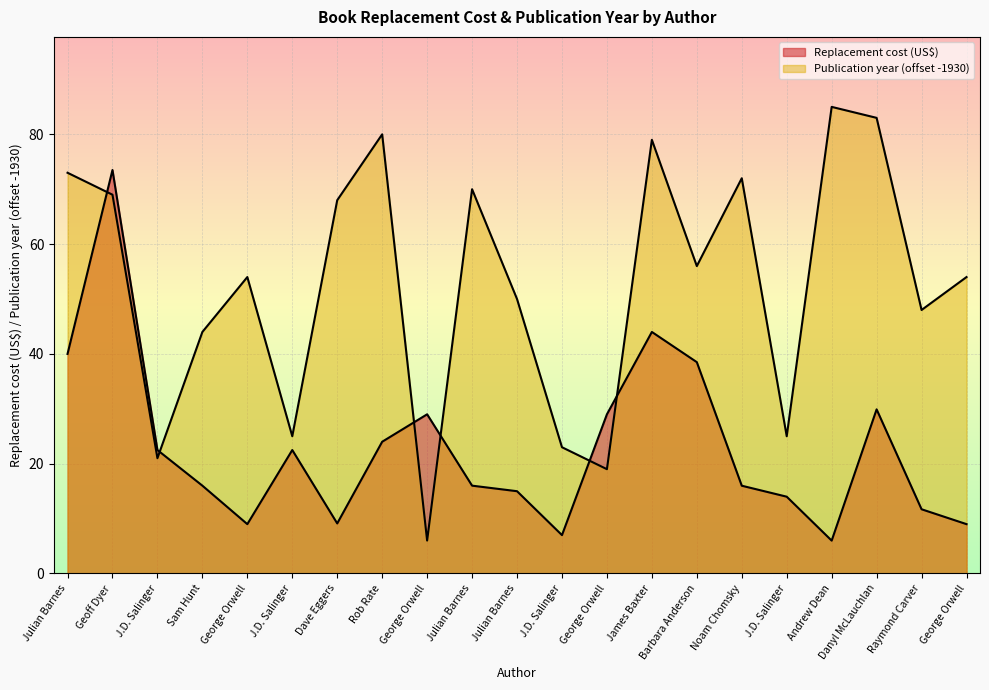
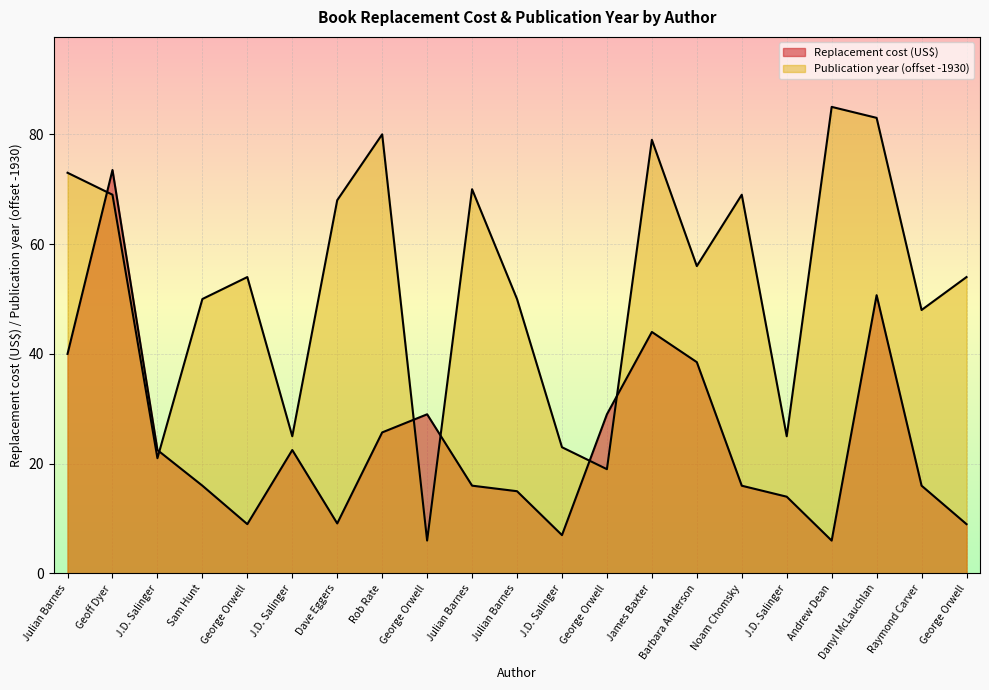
  {
    "Replacement cost (US$)": {
      "Geoff Dyer": 74,
      "Sam Hunt": 16,
      "Dave Eggers": 9,
-     "Rob Rate": 24,
+     "Rob Rate": 26,
      "James Baxter": 44,
      "Barbara Anderson": 39,
      "Noam Chomsky": 16,
      "Andrew Dean": 6,
-     "Danyl McLauchlan": 30,
-     "Raymond Carver": 12
+     "Danyl McLauchlan": 51,
+     "Raymond Carver": 16
    },
    "Publication year (offset -1930)": {
      "Geoff Dyer": 69,
-     "Sam Hunt": 44,
+     "Sam Hunt": 50,
      "Dave Eggers": 68,
      "Rob Rate": 80,
      "James Baxter": 79,
      "Barbara Anderson": 56,
-     "Noam Chomsky": 72,
+     "Noam Chomsky": 69,
      "Andrew Dean": 85,
      "Danyl McLauchlan": 83,
      "Raymond Carver": 48
    }
  }
